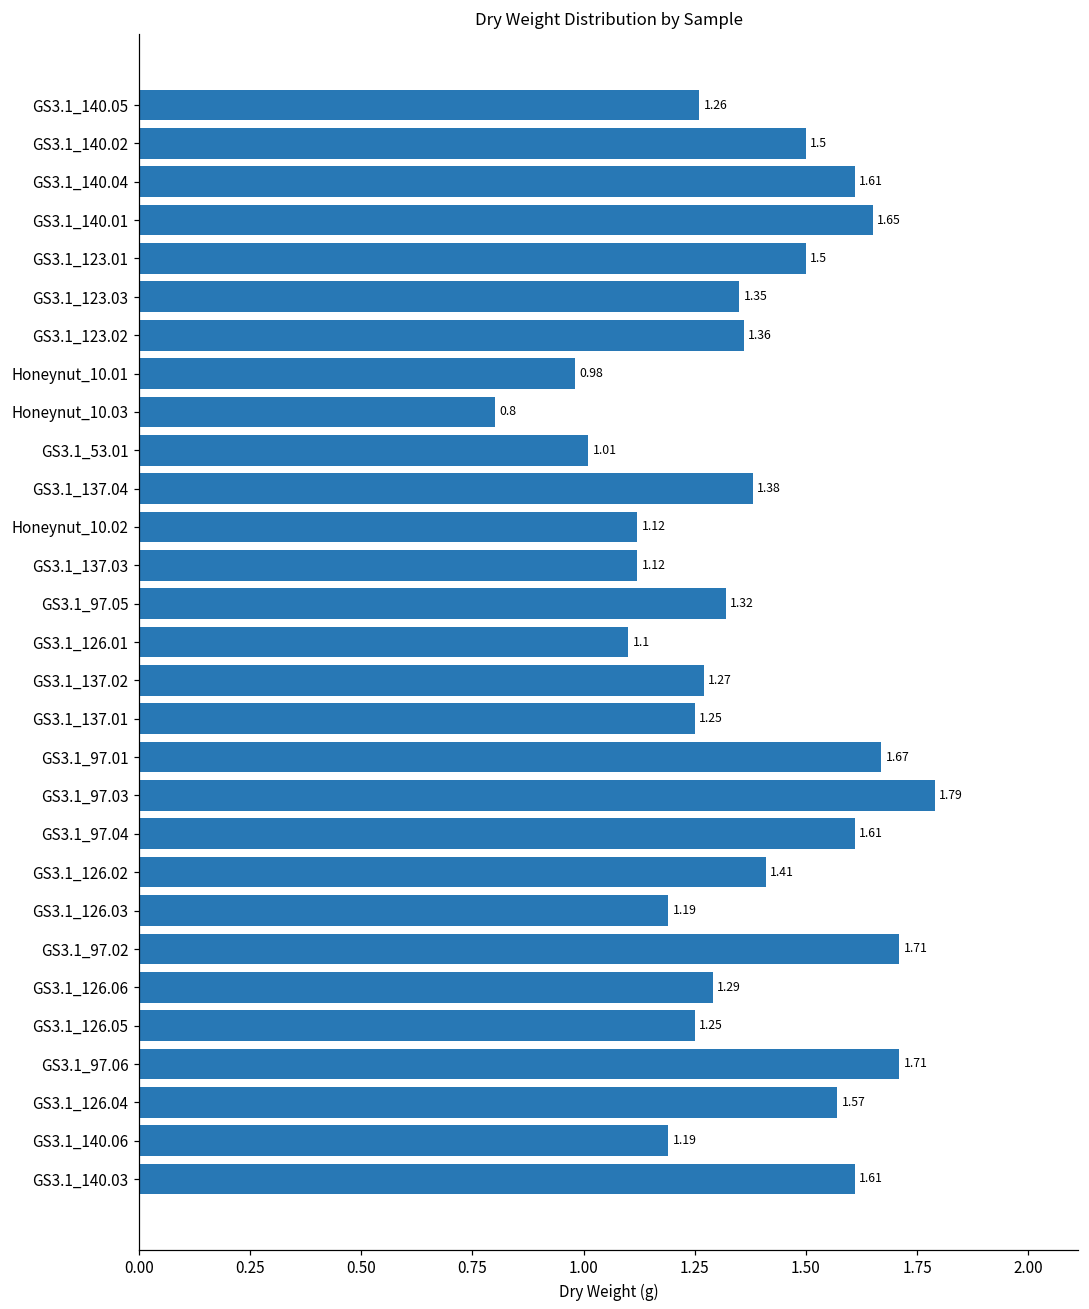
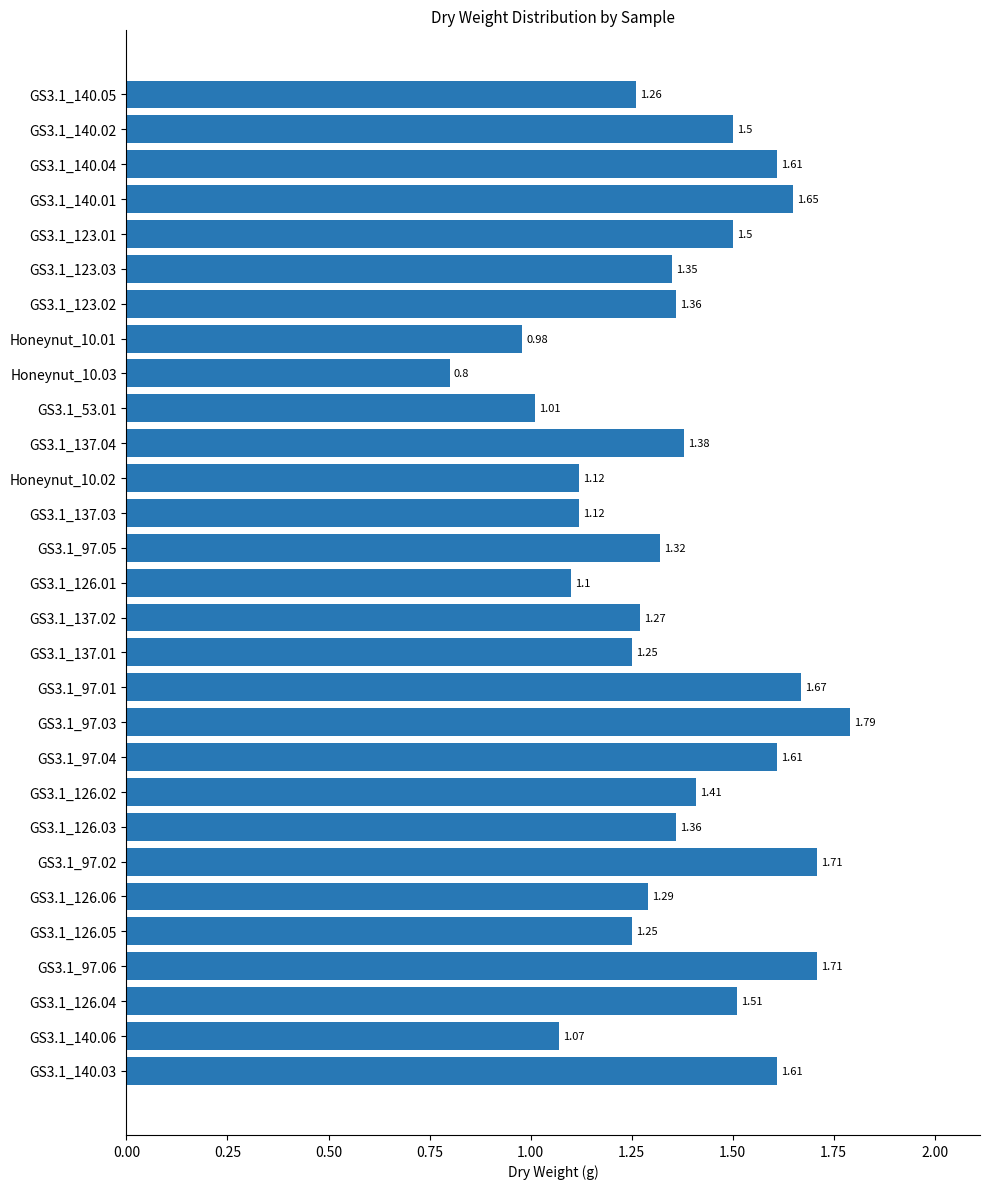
  {
    "GS3.1_140.05": 1.26,
    "GS3.1_140.02": 1.5,
    "GS3.1_140.04": 1.61,
    "GS3.1_140.01": 1.65,
    "GS3.1_123.01": 1.5,
    "GS3.1_123.03": 1.35,
    "GS3.1_123.02": 1.36,
    "Honeynut_10.01": 0.98,
    "Honeynut_10.03": 0.8,
    "GS3.1_53.01": 1.01,
    "GS3.1_137.04": 1.38,
    "Honeynut_10.02": 1.12,
    "GS3.1_137.03": 1.12,
    "GS3.1_97.05": 1.32,
    "GS3.1_126.01": 1.1,
    "GS3.1_137.02": 1.27,
    "GS3.1_137.01": 1.25,
    "GS3.1_97.01": 1.67,
    "GS3.1_97.03": 1.79,
    "GS3.1_97.04": 1.61,
    "GS3.1_126.02": 1.41,
-   "GS3.1_126.03": 1.19,
+   "GS3.1_126.03": 1.36,
    "GS3.1_97.02": 1.71,
    "GS3.1_126.06": 1.29,
    "GS3.1_126.05": 1.25,
    "GS3.1_97.06": 1.71,
-   "GS3.1_126.04": 1.57,
-   "GS3.1_140.06": 1.19,
+   "GS3.1_126.04": 1.51,
+   "GS3.1_140.06": 1.07,
    "GS3.1_140.03": 1.61
  }
